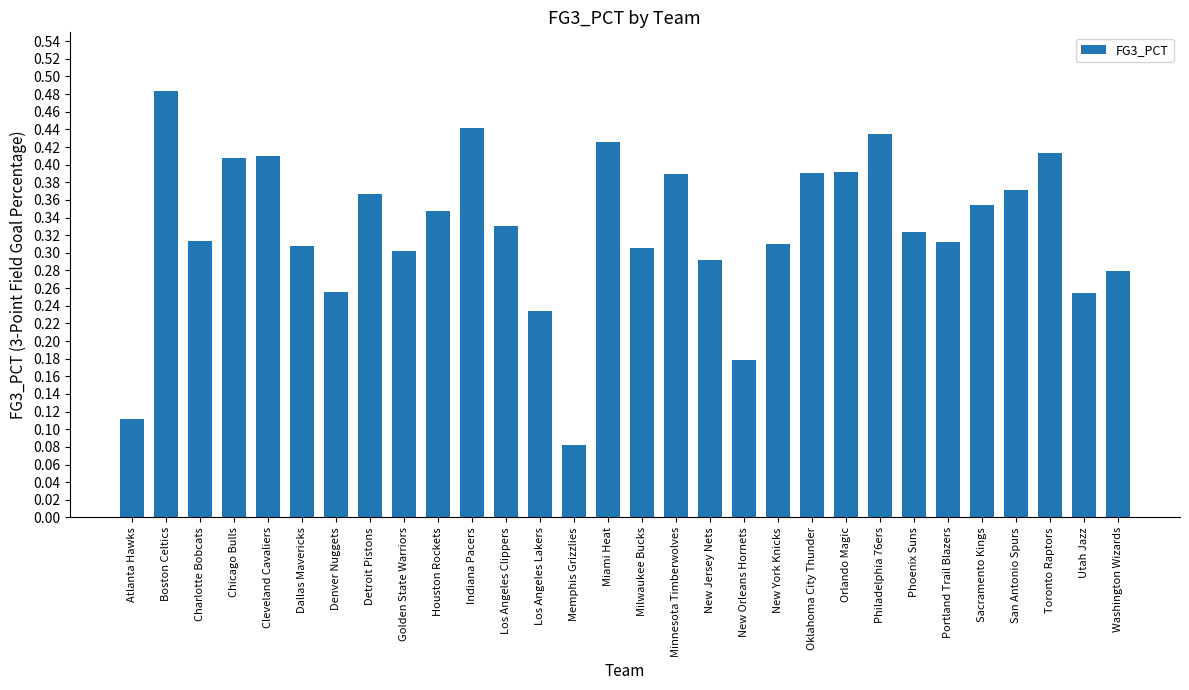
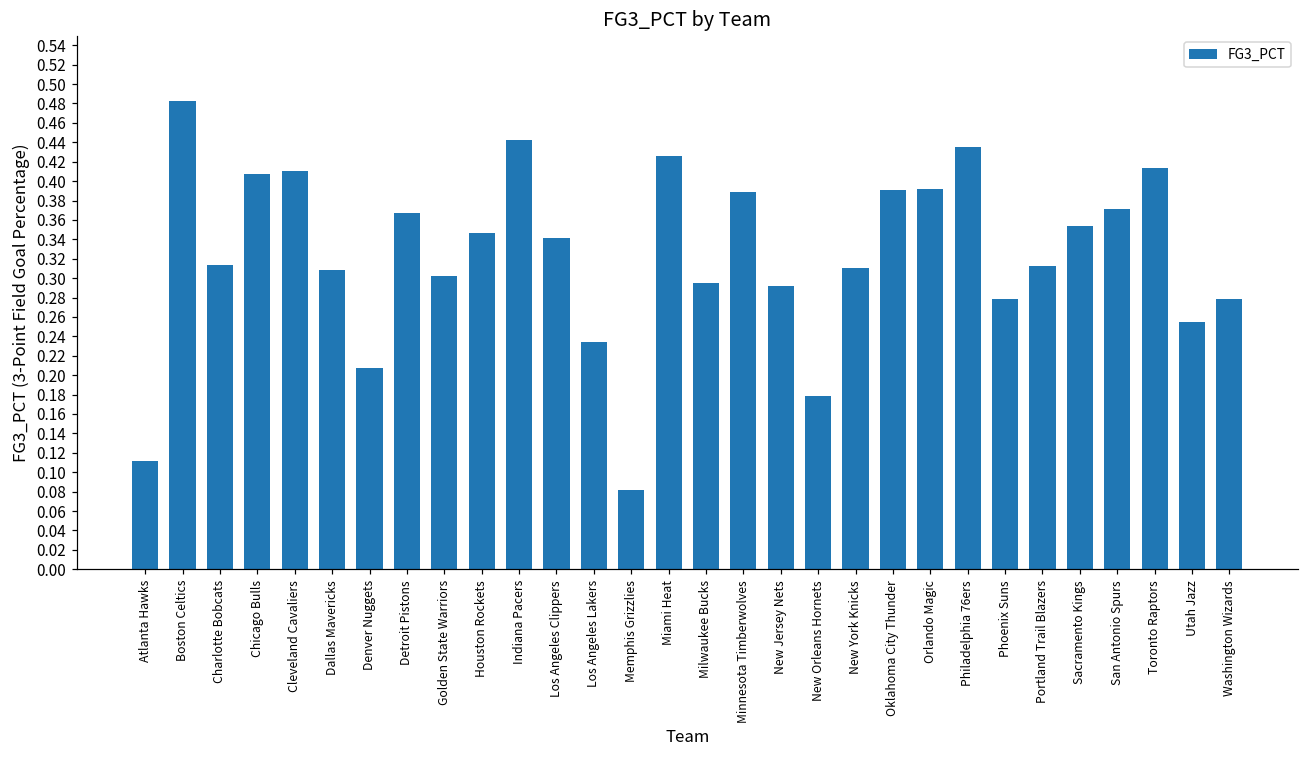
  {
    "Atlanta Hawks": 0.11,
    "Boston Celtics": 0.48,
    "Charlotte Bobcats": 0.31,
    "Chicago Bulls": 0.41,
    "Cleveland Cavaliers": 0.41,
    "Dallas Mavericks": 0.31,
-   "Denver Nuggets": 0.26,
+   "Denver Nuggets": 0.21,
    "Detroit Pistons": 0.37,
    "Golden State Warriors": 0.30,
    "Houston Rockets": 0.35,
    "Indiana Pacers": 0.44,
-   "Los Angeles Clippers": 0.33,
+   "Los Angeles Clippers": 0.34,
    "Los Angeles Lakers": 0.23,
    "Memphis Grizzlies": 0.08,
    "Miami Heat": 0.43,
-   "Milwaukee Bucks": 0.31,
+   "Milwaukee Bucks": 0.30,
    "Minnesota Timberwolves": 0.39,
    "New Jersey Nets": 0.29,
    "New Orleans Hornets": 0.18,
    "New York Knicks": 0.31,
    "Oklahoma City Thunder": 0.39,
    "Orlando Magic": 0.39,
    "Philadelphia 76ers": 0.44,
-   "Phoenix Suns": 0.32,
+   "Phoenix Suns": 0.28,
    "Portland Trail Blazers": 0.31,
    "Sacramento Kings": 0.35,
    "San Antonio Spurs": 0.37,
    "Toronto Raptors": 0.41,
    "Utah Jazz": 0.26,
    "Washington Wizards": 0.28
  }
